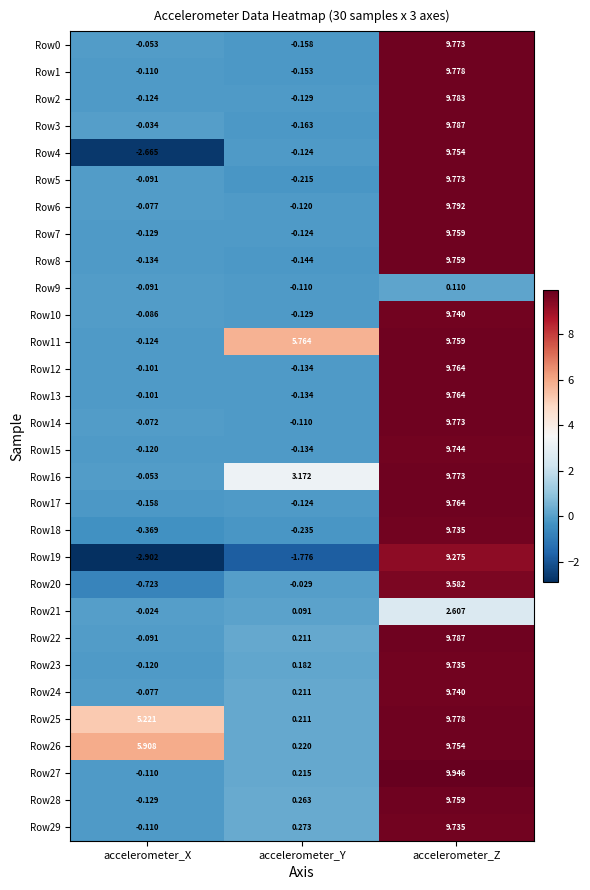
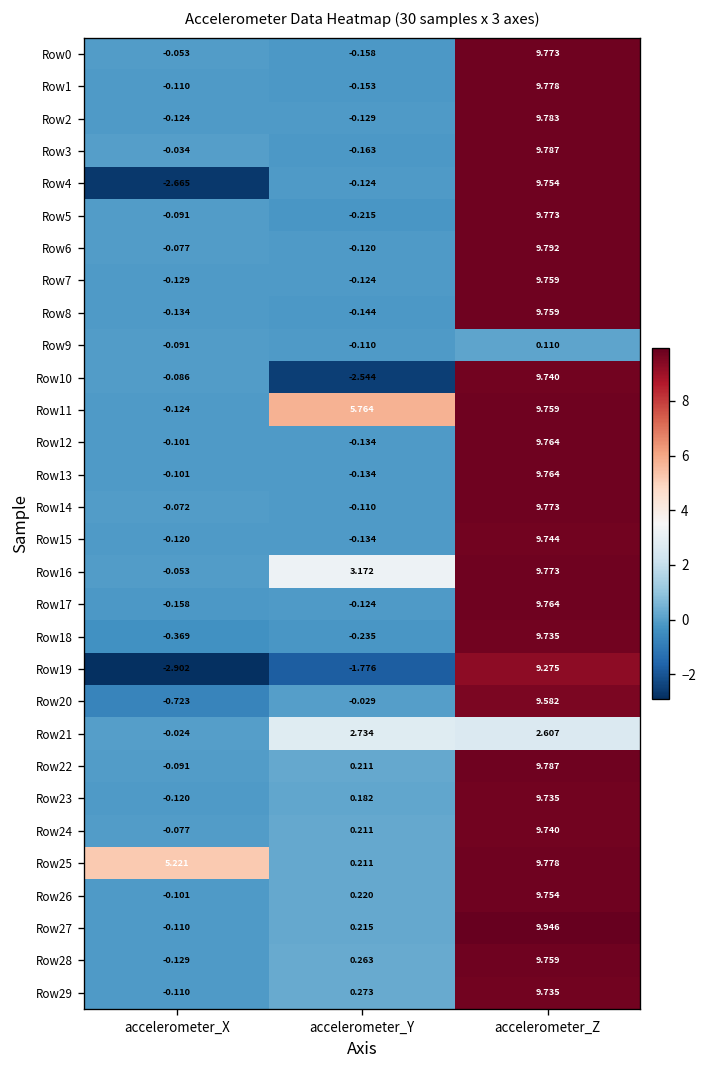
  {
    "Row0": {
      "accelerometer_X": -0.053,
      "accelerometer_Y": -0.158,
      "accelerometer_Z": 9.773
    },
    "Row1": {
      "accelerometer_X": -0.110,
      "accelerometer_Y": -0.153,
      "accelerometer_Z": 9.778
    },
    "Row2": {
      "accelerometer_X": -0.124,
      "accelerometer_Y": -0.129,
      "accelerometer_Z": 9.783
    },
    "Row3": {
      "accelerometer_X": -0.034,
      "accelerometer_Y": -0.163,
      "accelerometer_Z": 9.787
    },
    "Row4": {
      "accelerometer_X": -2.665,
      "accelerometer_Y": -0.124,
      "accelerometer_Z": 9.754
    },
    "Row5": {
      "accelerometer_X": -0.091,
      "accelerometer_Y": -0.215,
      "accelerometer_Z": 9.773
    },
    "Row6": {
      "accelerometer_X": -0.077,
      "accelerometer_Y": -0.120,
      "accelerometer_Z": 9.792
    },
    "Row7": {
      "accelerometer_X": -0.129,
      "accelerometer_Y": -0.124,
      "accelerometer_Z": 9.759
    },
    "Row8": {
      "accelerometer_X": -0.134,
      "accelerometer_Y": -0.144,
      "accelerometer_Z": 9.759
    },
    "Row9": {
      "accelerometer_X": -0.091,
      "accelerometer_Y": -0.110,
      "accelerometer_Z": 0.110
    },
    "Row10": {
      "accelerometer_X": -0.086,
-     "accelerometer_Y": -0.129,
+     "accelerometer_Y": -2.544,
      "accelerometer_Z": 9.740
    },
    "Row11": {
      "accelerometer_X": -0.124,
      "accelerometer_Y": 5.764,
      "accelerometer_Z": 9.759
    },
    "Row12": {
      "accelerometer_X": -0.101,
      "accelerometer_Y": -0.134,
      "accelerometer_Z": 9.764
    },
    "Row13": {
      "accelerometer_X": -0.101,
      "accelerometer_Y": -0.134,
      "accelerometer_Z": 9.764
    },
    "Row14": {
      "accelerometer_X": -0.072,
      "accelerometer_Y": -0.110,
      "accelerometer_Z": 9.773
    },
    "Row15": {
      "accelerometer_X": -0.120,
      "accelerometer_Y": -0.134,
      "accelerometer_Z": 9.744
    },
    "Row16": {
      "accelerometer_X": -0.053,
      "accelerometer_Y": 3.172,
      "accelerometer_Z": 9.773
    },
    "Row17": {
      "accelerometer_X": -0.158,
      "accelerometer_Y": -0.124,
      "accelerometer_Z": 9.764
    },
    "Row18": {
      "accelerometer_X": -0.369,
      "accelerometer_Y": -0.235,
      "accelerometer_Z": 9.735
    },
    "Row19": {
      "accelerometer_X": -2.902,
      "accelerometer_Y": -1.776,
      "accelerometer_Z": 9.275
    },
    "Row20": {
      "accelerometer_X": -0.723,
      "accelerometer_Y": -0.029,
      "accelerometer_Z": 9.582
    },
    "Row21": {
      "accelerometer_X": -0.024,
-     "accelerometer_Y": 0.091,
+     "accelerometer_Y": 2.734,
      "accelerometer_Z": 2.607
    },
    "Row22": {
      "accelerometer_X": -0.091,
      "accelerometer_Y": 0.211,
      "accelerometer_Z": 9.787
    },
    "Row23": {
      "accelerometer_X": -0.120,
      "accelerometer_Y": 0.182,
      "accelerometer_Z": 9.735
    },
    "Row24": {
      "accelerometer_X": -0.077,
      "accelerometer_Y": 0.211,
      "accelerometer_Z": 9.740
    },
    "Row25": {
      "accelerometer_X": 5.221,
      "accelerometer_Y": 0.211,
      "accelerometer_Z": 9.778
    },
    "Row26": {
-     "accelerometer_X": 5.908,
+     "accelerometer_X": -0.101,
      "accelerometer_Y": 0.220,
      "accelerometer_Z": 9.754
    },
    "Row27": {
      "accelerometer_X": -0.110,
      "accelerometer_Y": 0.215,
      "accelerometer_Z": 9.946
    },
    "Row28": {
      "accelerometer_X": -0.129,
      "accelerometer_Y": 0.263,
      "accelerometer_Z": 9.759
    },
    "Row29": {
      "accelerometer_X": -0.110,
      "accelerometer_Y": 0.273,
      "accelerometer_Z": 9.735
    }
  }
